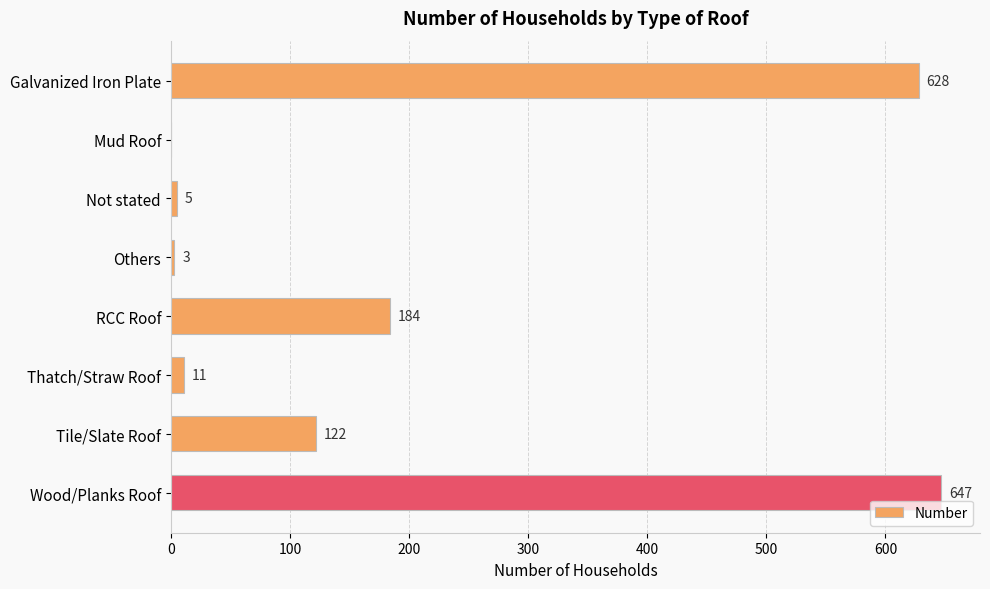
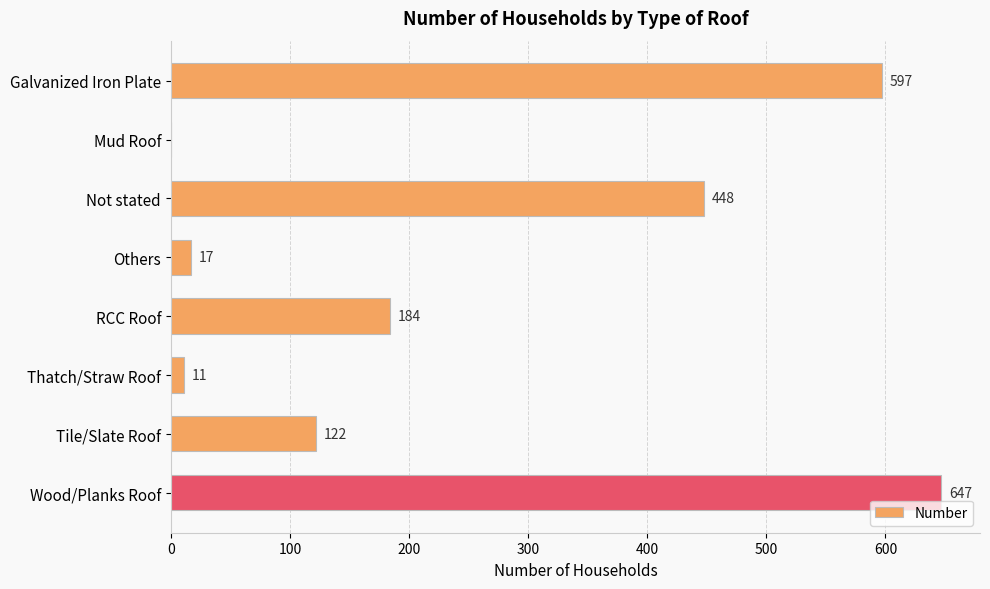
  {
-   "Galvanized Iron Plate": 628,
-   "Not stated": 5,
-   "Others": 3,
+   "Galvanized Iron Plate": 597,
+   "Not stated": 448,
+   "Others": 17,
    "RCC Roof": 184,
    "Thatch/Straw Roof": 11,
    "Tile/Slate Roof": 122,
    "Wood/Planks Roof": 647
  }
